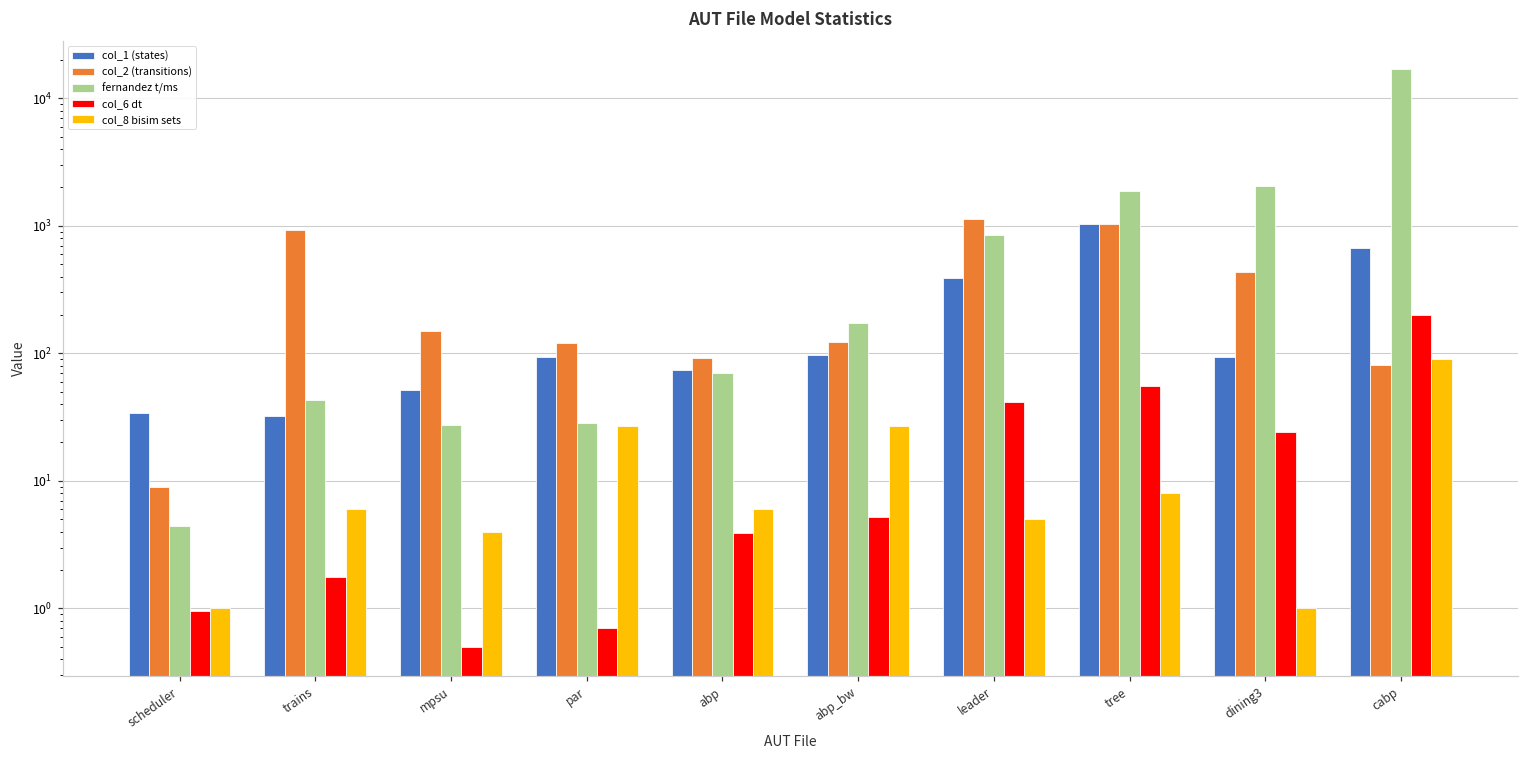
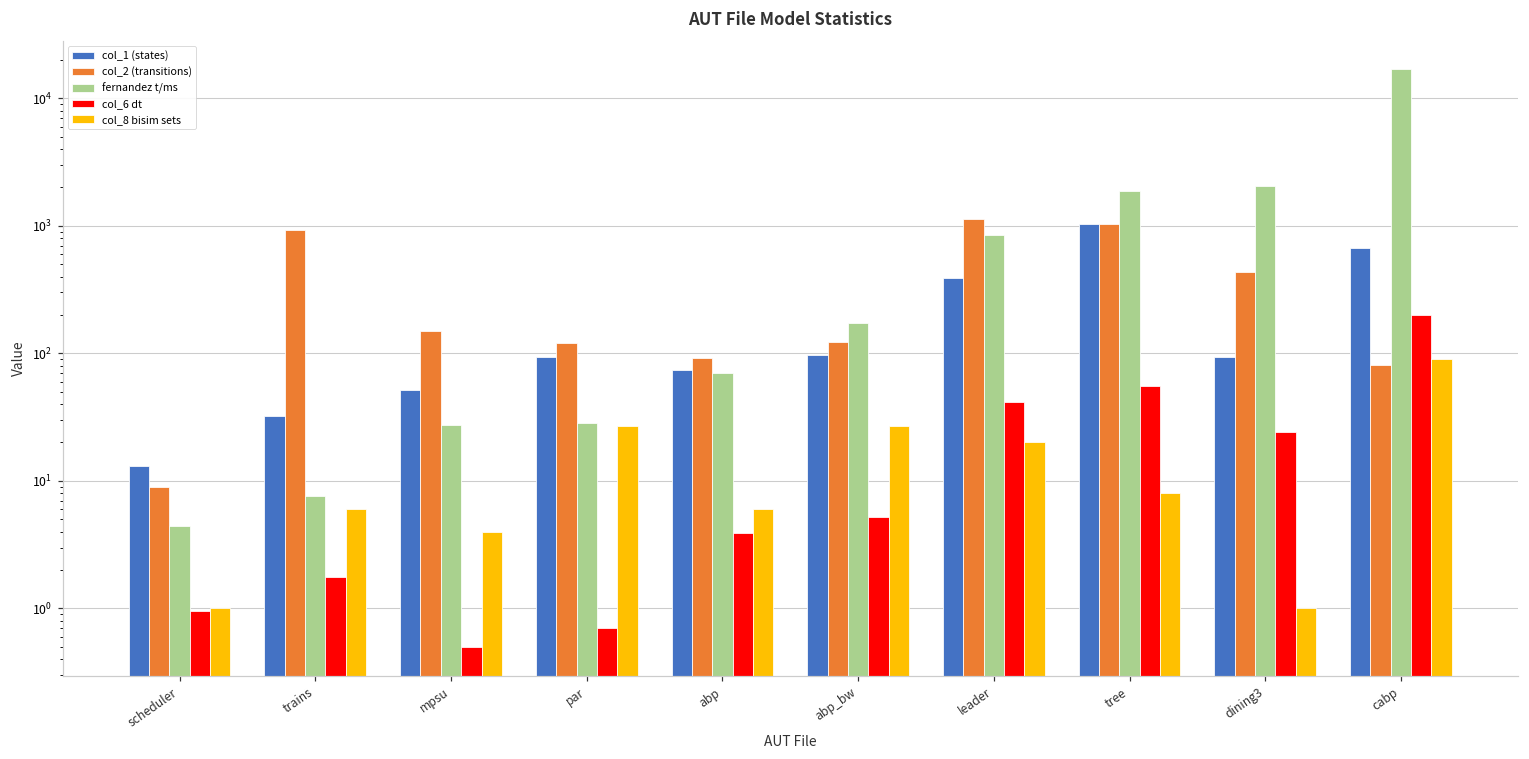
  {
    "col_1 (states)": {
-     "scheduler": 34,
+     "scheduler": 13,
      "trains": 32,
      "mpsu": 50,
      "par": 90,
      "abp": 70,
      "abp_bw": 100,
      "leader": 390,
      "tree": 1000,
      "dining3": 90,
      "cabp": 700
    },
    "col_2 (transitions)": {
      "scheduler": 9,
      "trains": 900,
      "mpsu": 150,
      "par": 120,
      "abp": 90,
      "abp_bw": 120,
      "leader": 1100,
      "tree": 1000,
      "dining3": 430,
      "cabp": 80
    },
    "fernandez t/ms": {
      "scheduler": 4.4,
-     "trains": 43,
+     "trains": 8,
      "mpsu": 28,
      "par": 29,
      "abp": 70,
      "abp_bw": 170,
      "leader": 800,
      "tree": 1900,
      "dining3": 2100,
      "cabp": 17000
    },
    "col_6 dt": {
      "scheduler": 1,
      "trains": 1.8,
      "mpsu": 0.50,
      "par": 0.7,
      "abp": 4,
      "abp_bw": 5,
      "leader": 42,
      "tree": 60,
      "dining3": 24,
      "cabp": 200
    },
    "col_8 bisim sets": {
      "scheduler": 1,
      "trains": 6,
      "mpsu": 4,
      "par": 27,
      "abp": 6,
      "abp_bw": 27,
-     "leader": 5,
+     "leader": 20,
      "tree": 8,
      "dining3": 1,
      "cabp": 90
    }
  }
